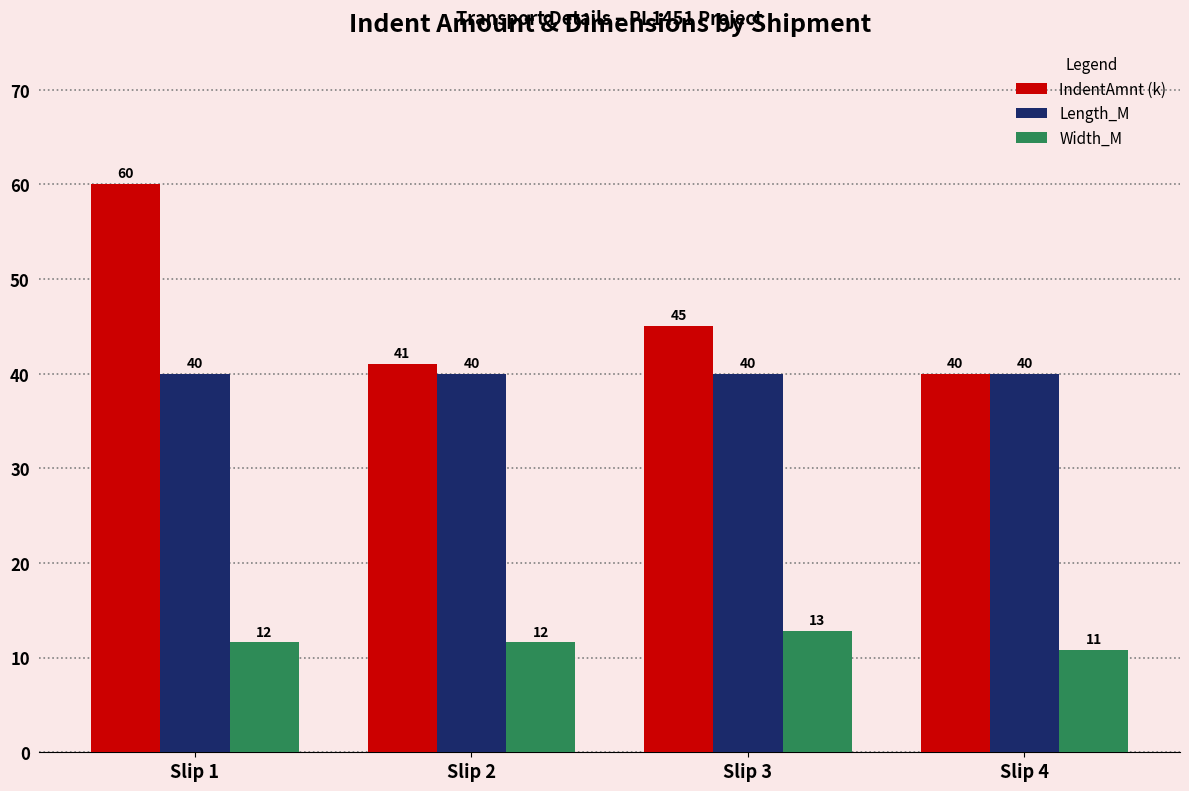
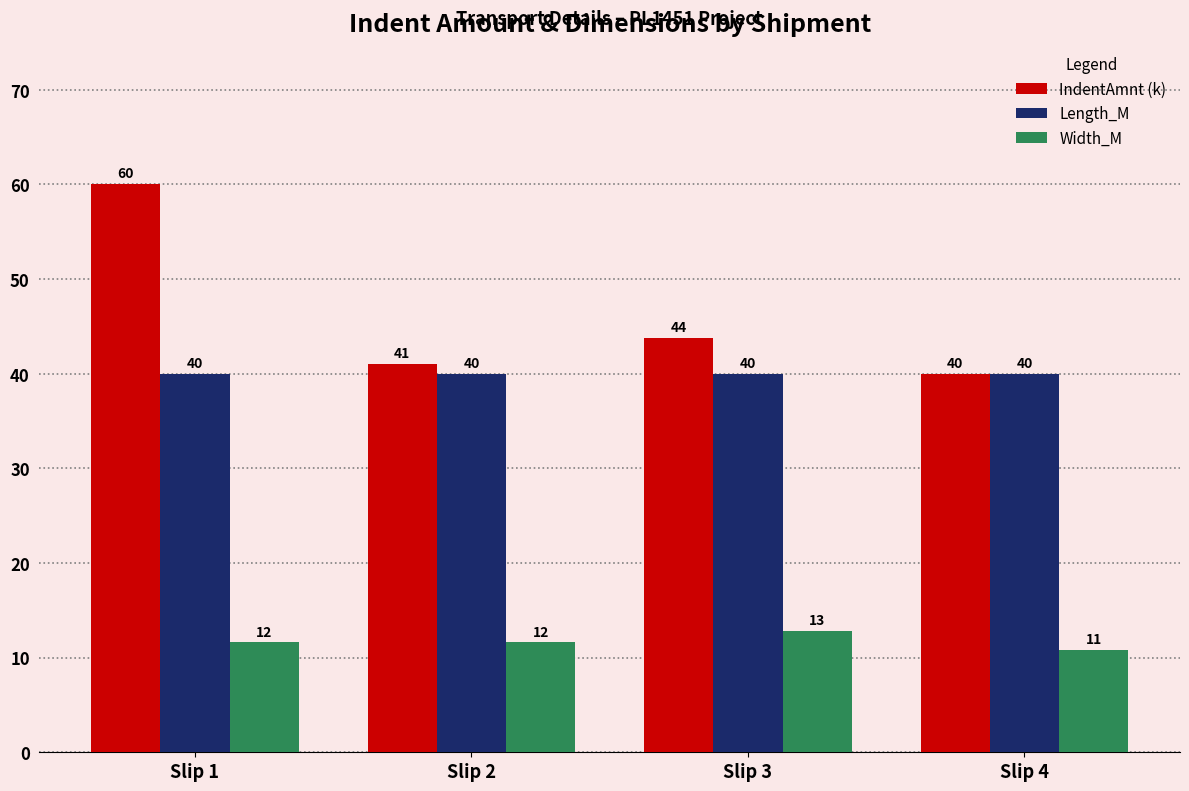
  {
    "IndentAmnt (k)": {
      "Slip 1": 60,
      "Slip 2": 41,
-     "Slip 3": 45,
+     "Slip 3": 44,
      "Slip 4": 40
    },
    "Length_M": {
      "Slip 1": 40,
      "Slip 2": 40,
      "Slip 3": 40,
      "Slip 4": 40
    },
    "Width_M": {
      "Slip 1": 12,
      "Slip 2": 12,
      "Slip 3": 13,
      "Slip 4": 11
    }
  }
